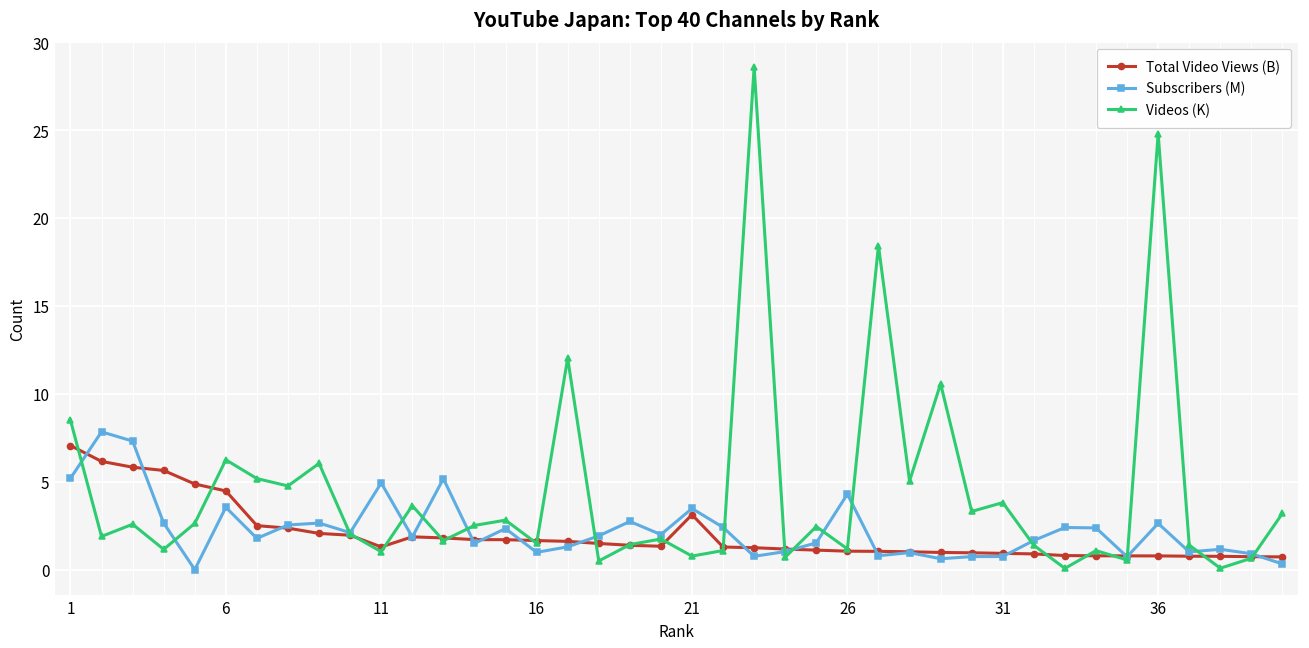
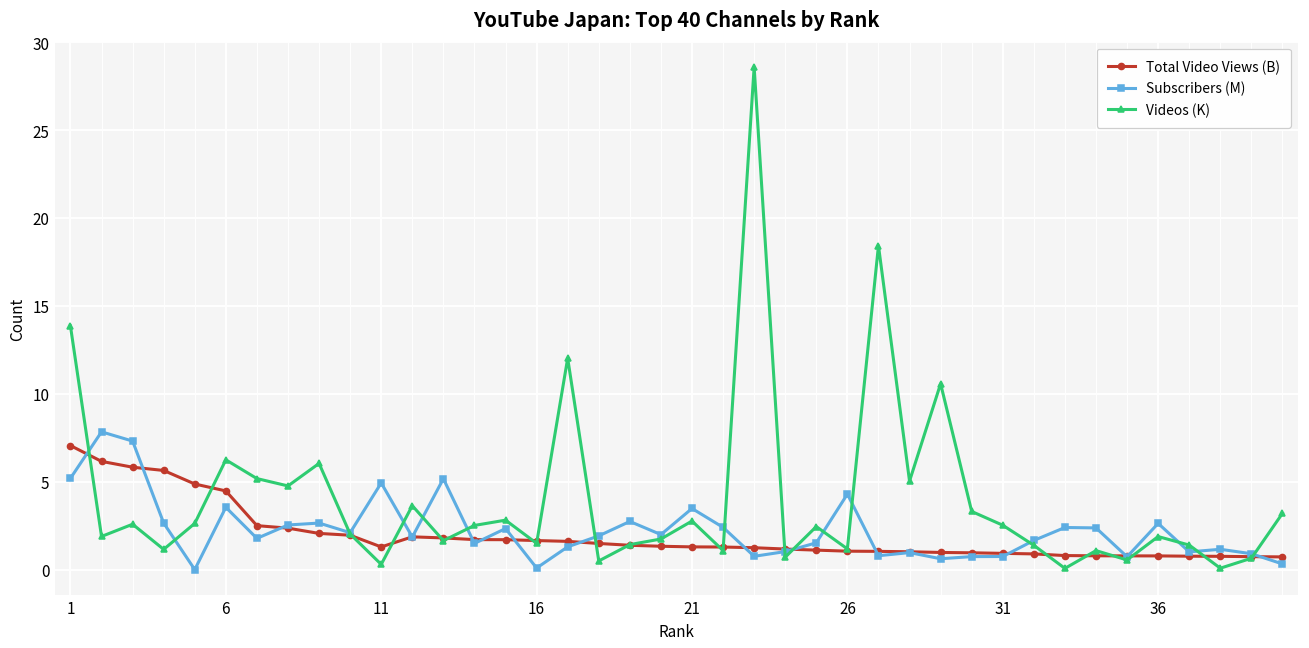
  {
    "Total Video Views (B)": {
      "1": 7.1,
      "6": 4.5,
      "11": 1.3,
      "16": 1.7,
-     "21": 3.1,
+     "21": 1.3,
      "31": 0.9,
      "36": 0.8
    },
    "Subscribers (M)": {
      "1": 5.2,
      "6": 3.5,
      "11": 4.9,
-     "16": 1.0,
+     "16": 0.1,
      "21": 3.5,
      "26": 4.3,
      "31": 0.7,
      "36": 2.6
    },
    "Videos (K)": {
-     "1": 8.5,
+     "1": 13.9,
      "6": 6.2,
-     "11": 1.0,
+     "11": 0.3,
      "16": 1.5,
-     "21": 0.8,
-     "31": 3.8,
-     "36": 24.8
+     "21": 2.8,
+     "31": 2.5,
+     "36": 1.9
    }
  }
